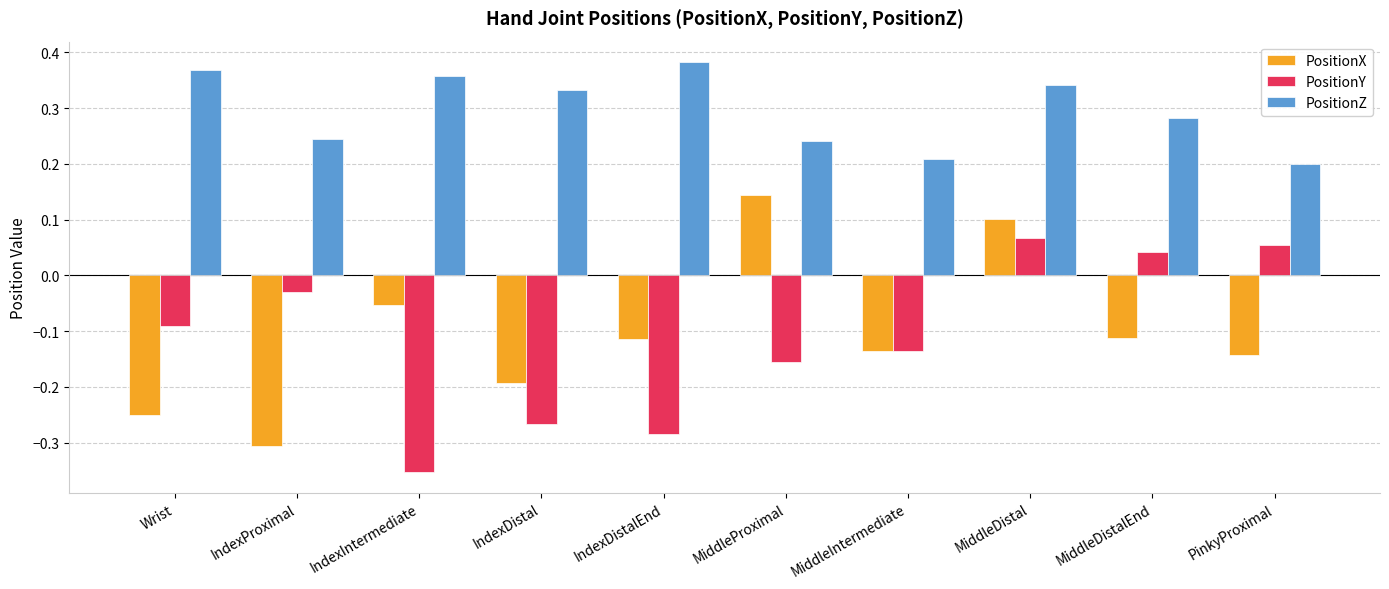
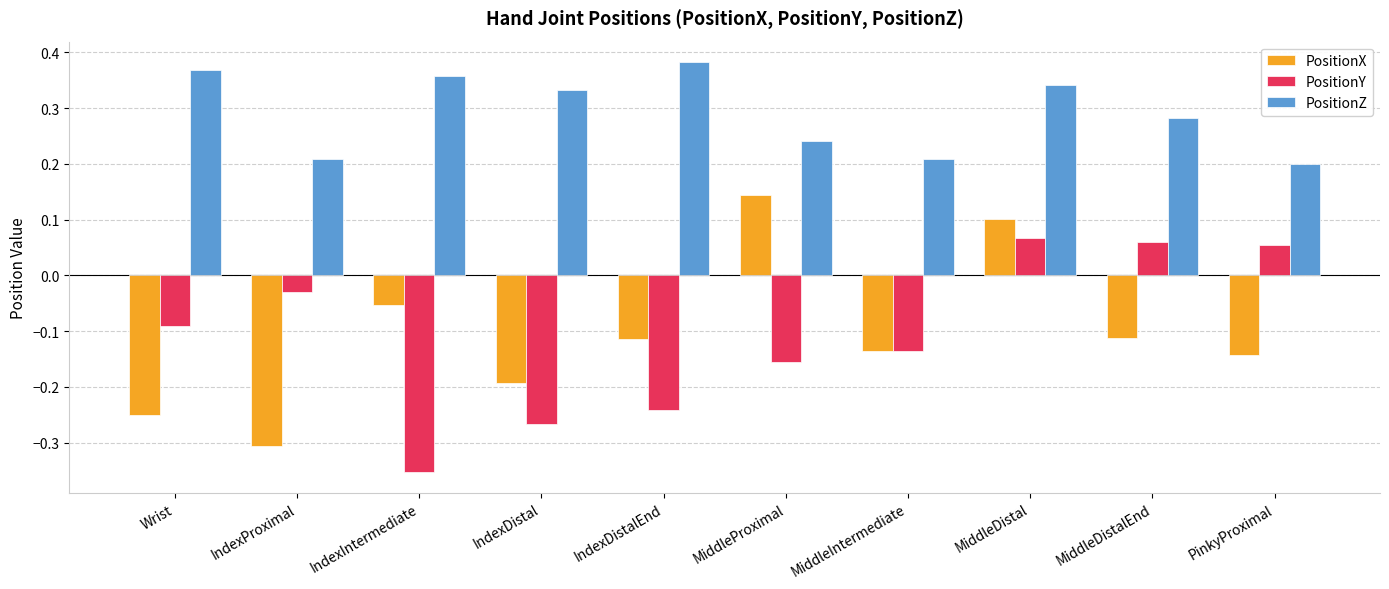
  {
    "PositionX": {
      "Wrist": -0.25,
      "IndexProximal": -0.31,
      "IndexIntermediate": -0.05,
      "IndexDistal": -0.19,
      "IndexDistalEnd": -0.11,
      "MiddleProximal": 0.14,
      "MiddleIntermediate": -0.14,
      "MiddleDistal": 0.10,
      "MiddleDistalEnd": -0.11,
      "PinkyProximal": -0.14
    },
    "PositionY": {
      "Wrist": -0.09,
      "IndexProximal": -0.03,
      "IndexIntermediate": -0.35,
      "IndexDistal": -0.27,
-     "IndexDistalEnd": -0.28,
+     "IndexDistalEnd": -0.24,
      "MiddleProximal": -0.16,
      "MiddleIntermediate": -0.14,
      "MiddleDistal": 0.07,
-     "MiddleDistalEnd": 0.04,
+     "MiddleDistalEnd": 0.06,
      "PinkyProximal": 0.05
    },
    "PositionZ": {
      "Wrist": 0.37,
-     "IndexProximal": 0.25,
+     "IndexProximal": 0.21,
      "IndexIntermediate": 0.36,
      "IndexDistal": 0.33,
      "IndexDistalEnd": 0.38,
      "MiddleProximal": 0.24,
      "MiddleIntermediate": 0.21,
      "MiddleDistal": 0.34,
      "MiddleDistalEnd": 0.28,
      "PinkyProximal": 0.20
    }
  }
